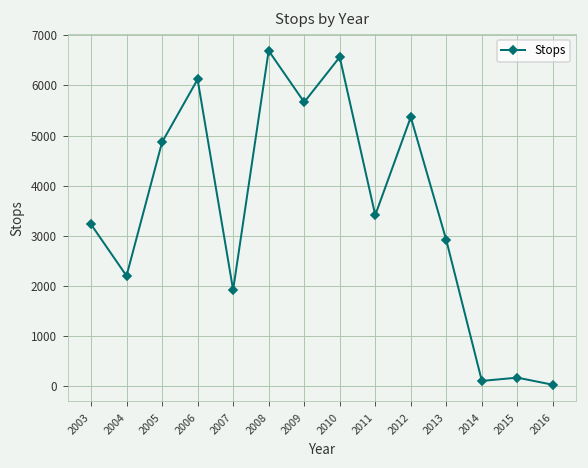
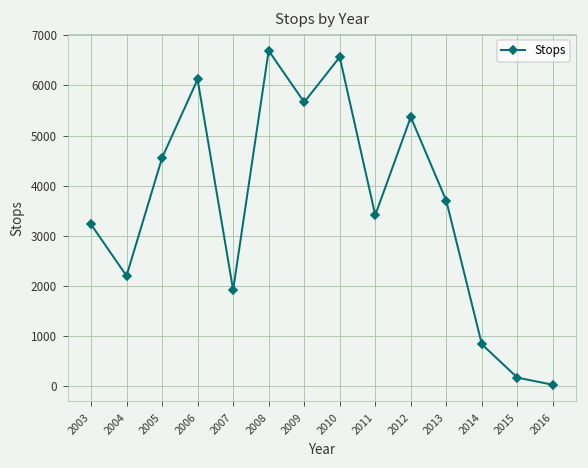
  {
    "2003": 3200,
    "2004": 2200,
-   "2005": 4900,
+   "2005": 4600,
    "2006": 6100,
    "2007": 1900,
    "2008": 6700,
    "2009": 5700,
    "2010": 6600,
    "2011": 3400,
    "2012": 5400,
-   "2013": 2900,
-   "2014": 100,
+   "2013": 3700,
+   "2014": 800,
    "2015": 200,
    "2016": 0
  }
